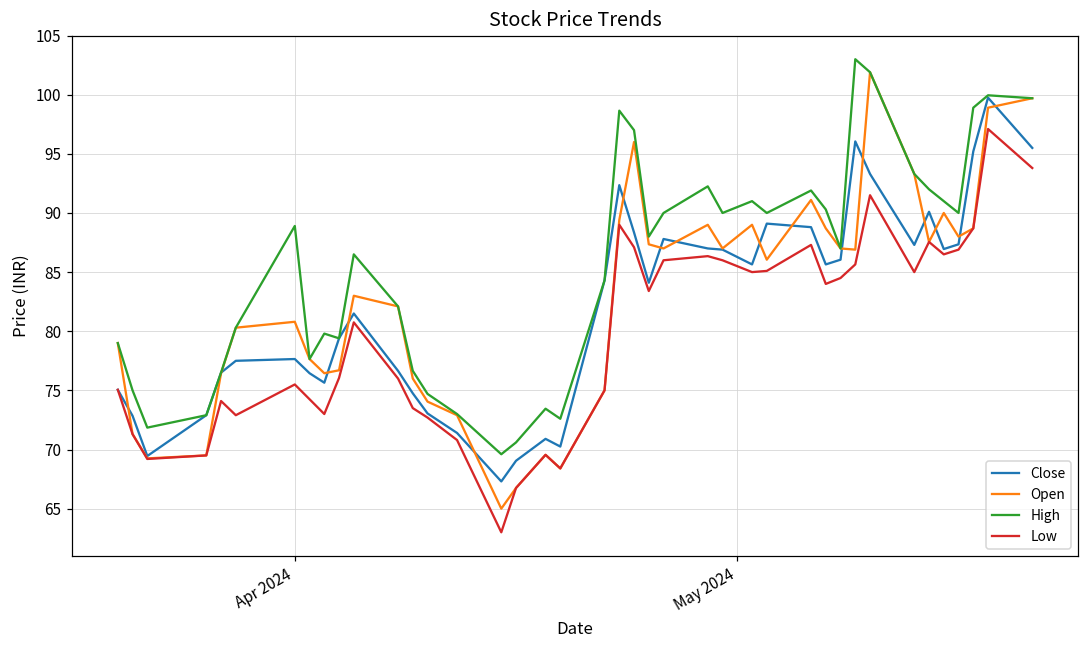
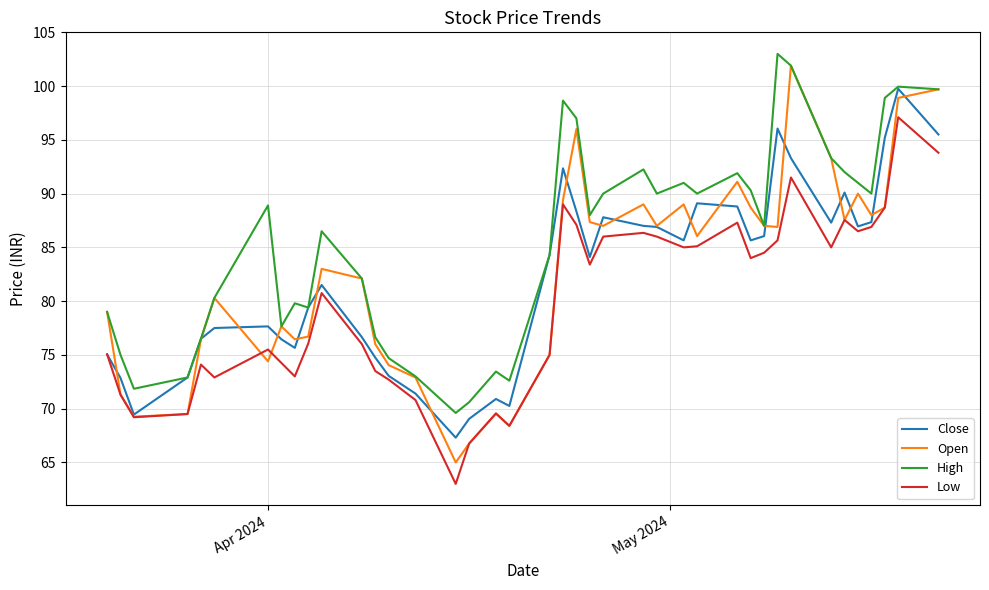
  {
    "Close": {
      "Apr 2024": 77.7
    },
    "Open": {
-     "Apr 2024": 80.8
+     "Apr 2024": 74.4
    },
    "High": {
      "Apr 2024": 88.9
    },
    "Low": {
      "Apr 2024": 75.5
    }
  }
